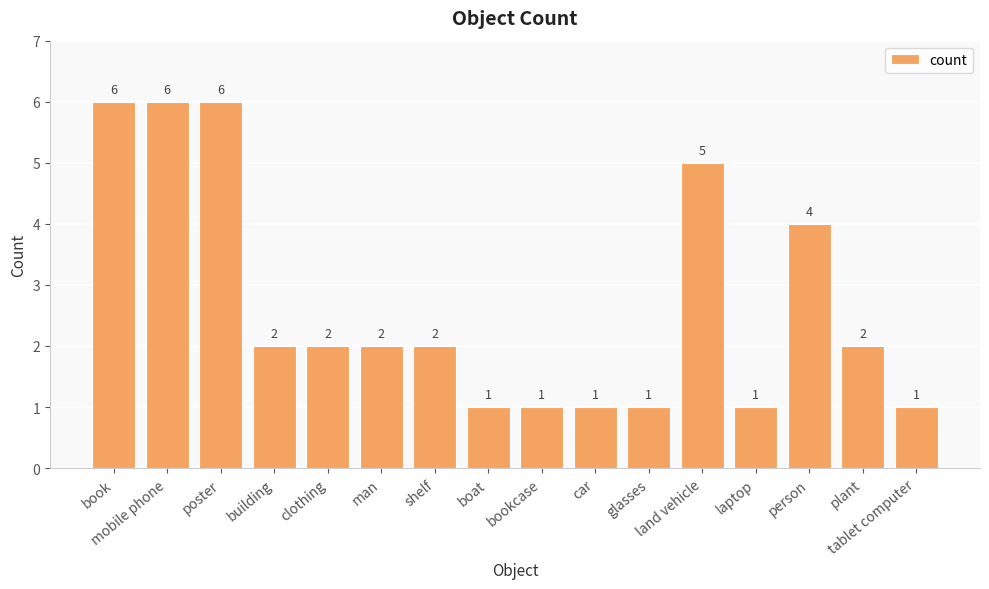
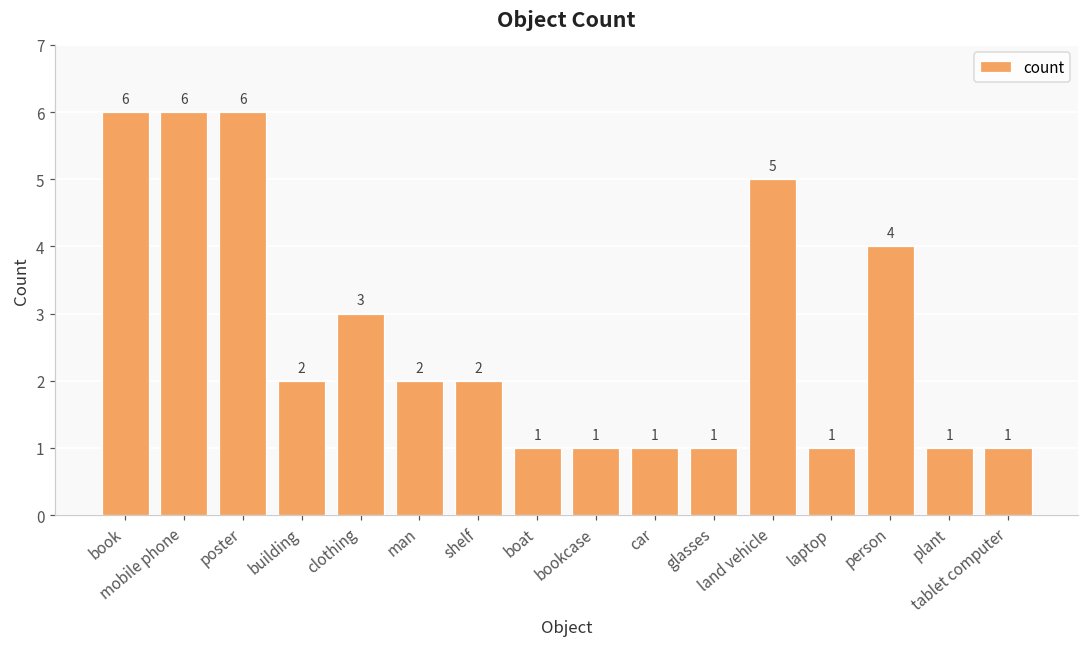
  {
    "book": 6,
    "mobile phone": 6,
    "poster": 6,
    "building": 2,
-   "clothing": 2,
+   "clothing": 3,
    "man": 2,
    "shelf": 2,
    "boat": 1,
    "bookcase": 1,
    "car": 1,
    "glasses": 1,
    "land vehicle": 5,
    "laptop": 1,
    "person": 4,
-   "plant": 2,
+   "plant": 1,
    "tablet computer": 1
  }
